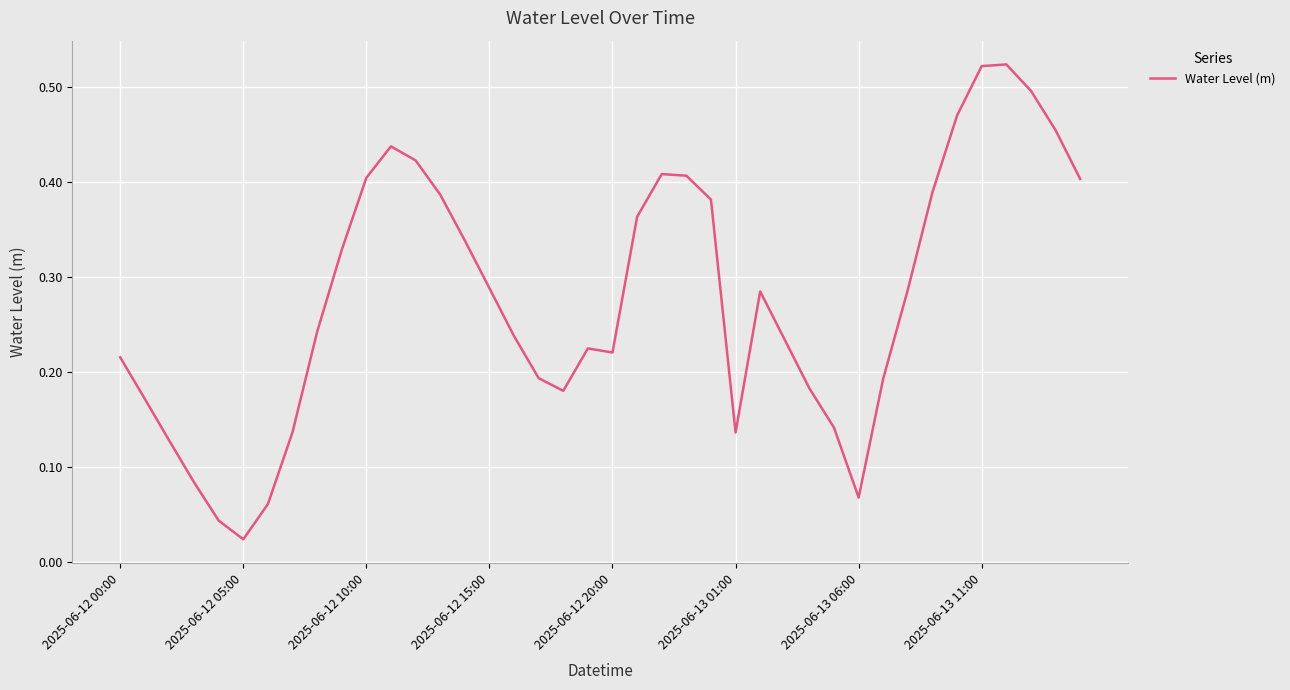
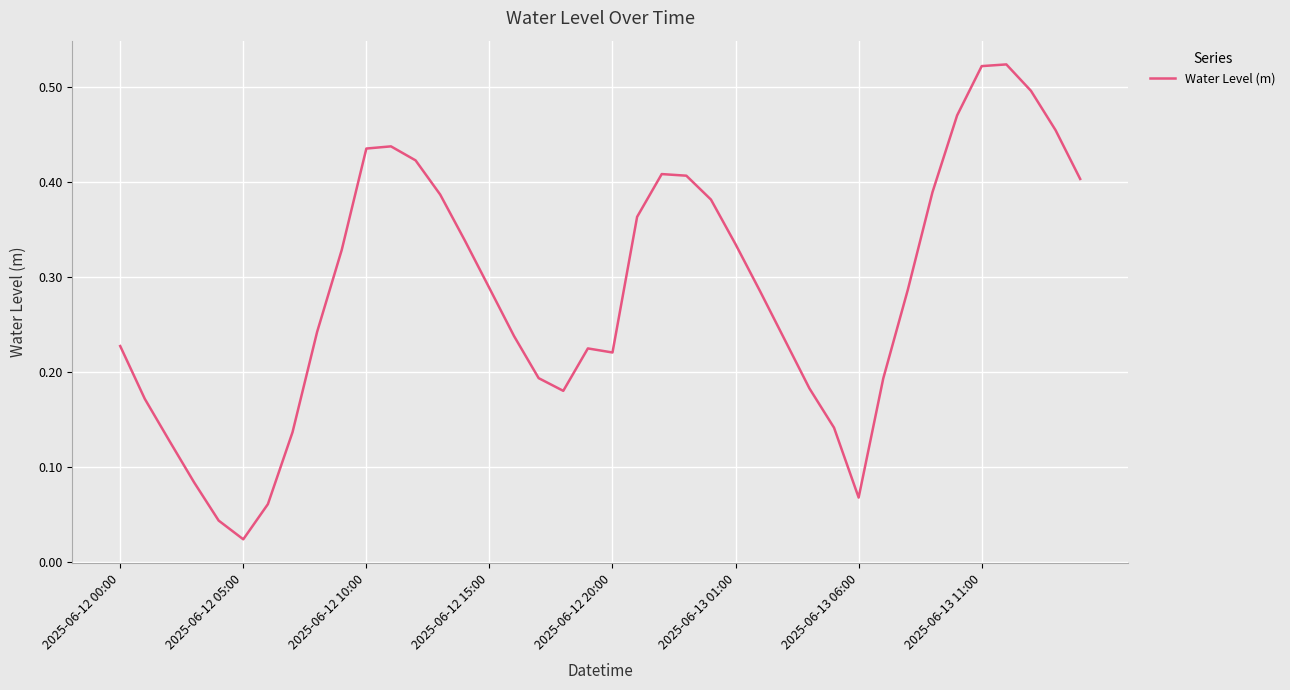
  {
-   "2025-06-12 00:00": 0.22,
+   "2025-06-12 00:00": 0.23,
    "2025-06-12 05:00": 0.02,
-   "2025-06-12 10:00": 0.40,
+   "2025-06-12 10:00": 0.44,
    "2025-06-12 15:00": 0.29,
    "2025-06-12 20:00": 0.22,
-   "2025-06-13 01:00": 0.14,
+   "2025-06-13 01:00": 0.33,
    "2025-06-13 06:00": 0.07,
    "2025-06-13 11:00": 0.52
  }
